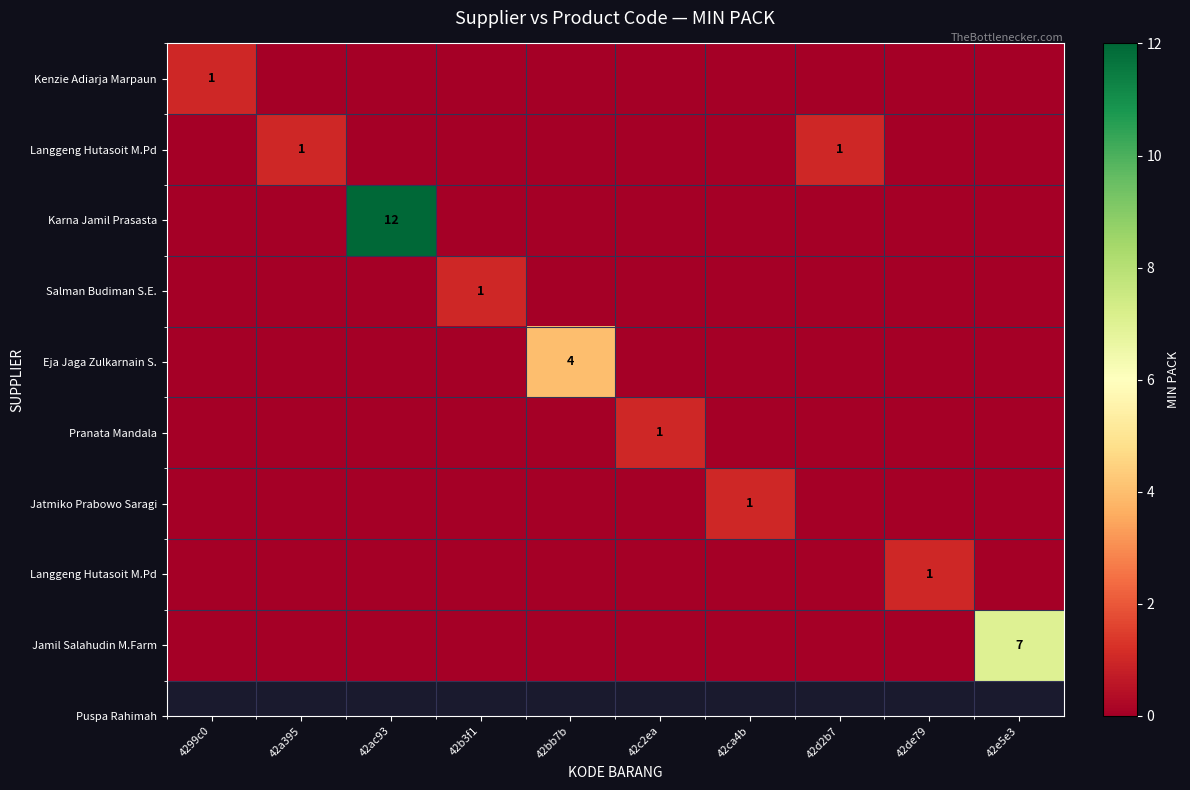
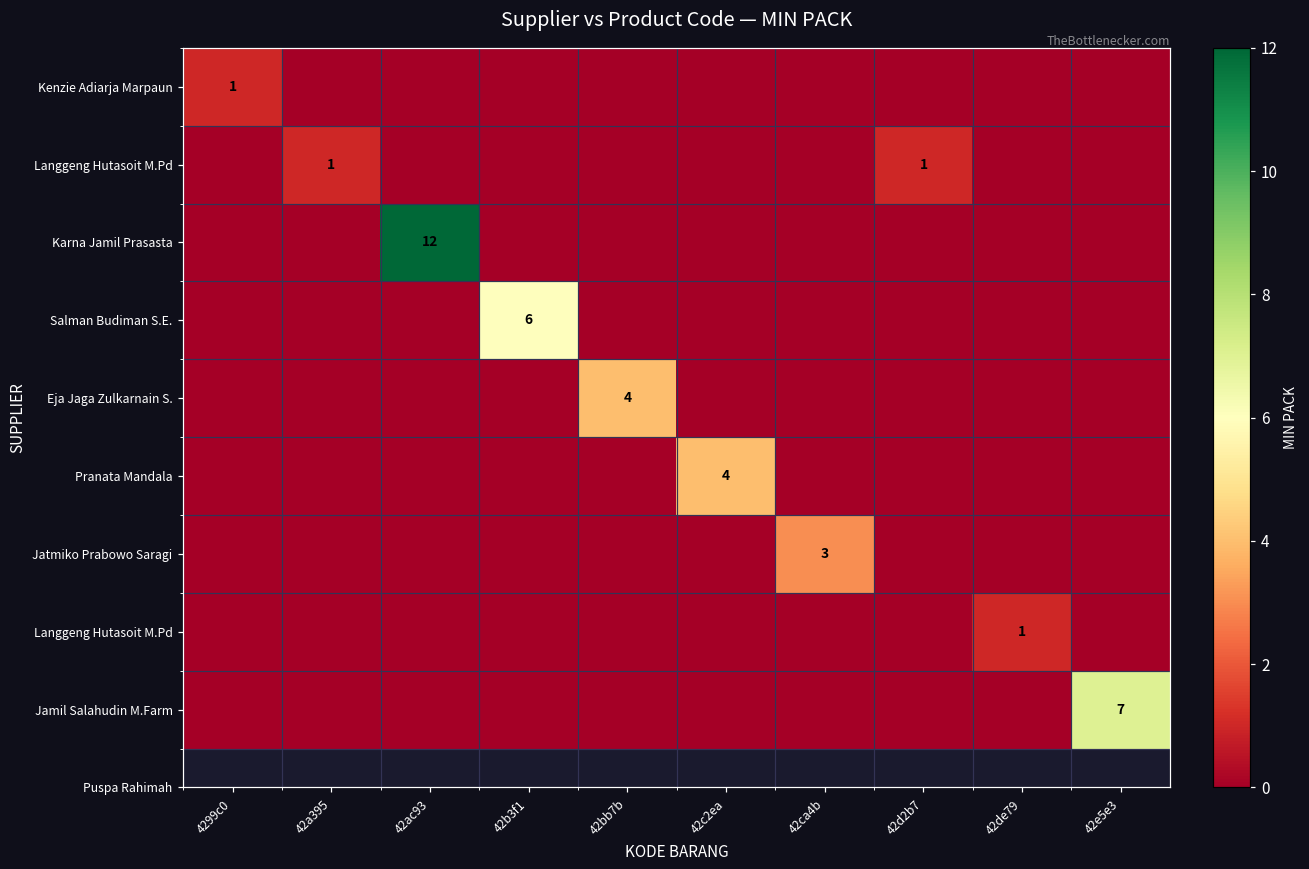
  {
    "Kenzie Adiarja Marpaun": {
      "4299c0": 1
    },
    "Karna Jamil Prasasta": {
      "42ac93": 12
    },
    "Salman Budiman S.E.": {
-     "42b3f1": 1
+     "42b3f1": 6
    },
    "Eja Jaga Zulkarnain S.": {
      "42bb7b": 4
    },
    "Pranata Mandala": {
-     "42c2ea": 1
+     "42c2ea": 4
    },
    "Jatmiko Prabowo Saragi": {
-     "42ca4b": 1
+     "42ca4b": 3
    },
    "Jamil Salahudin M.Farm": {
      "42e5e3": 7
    }
  }
